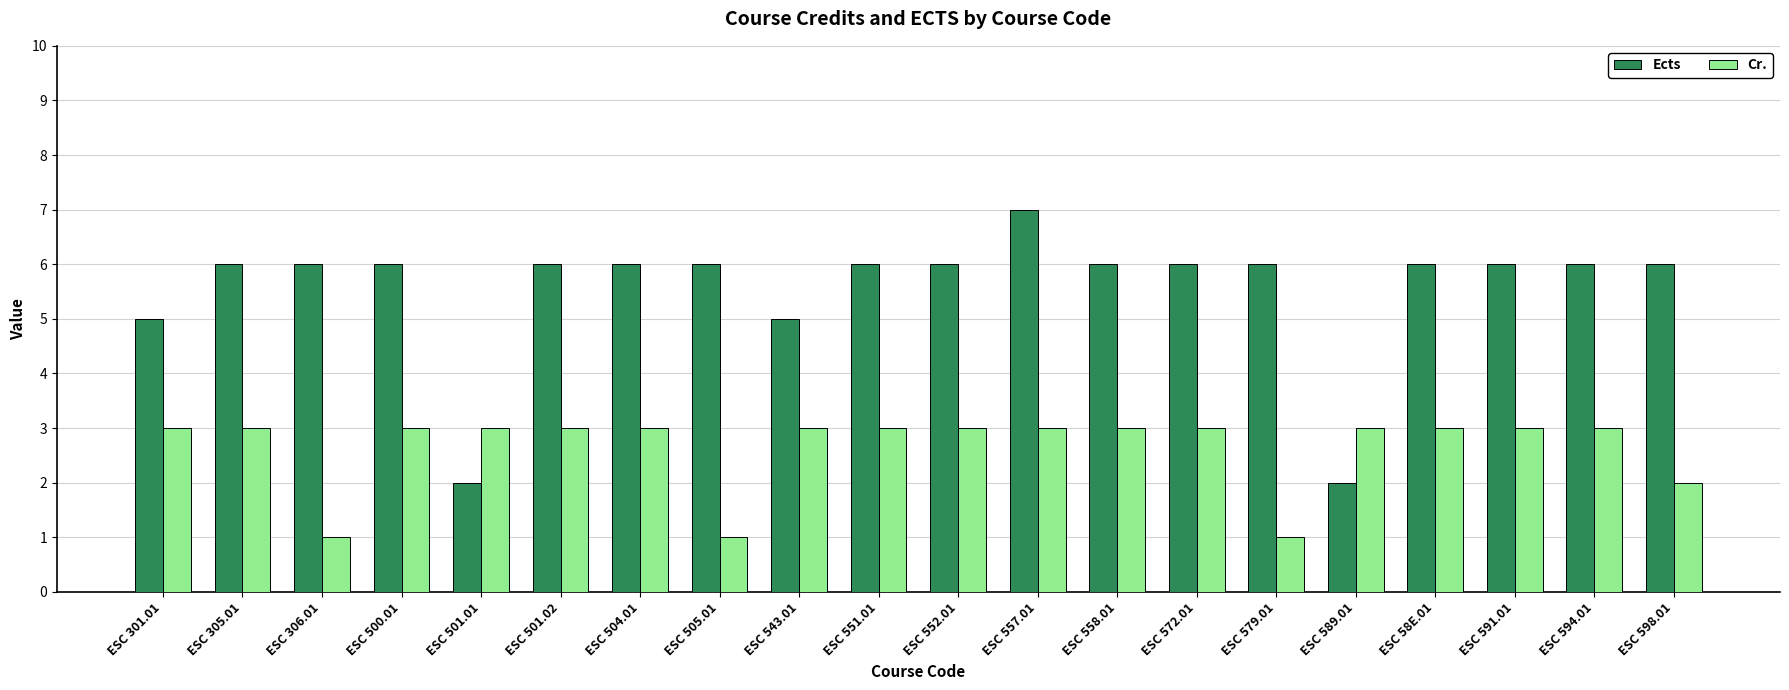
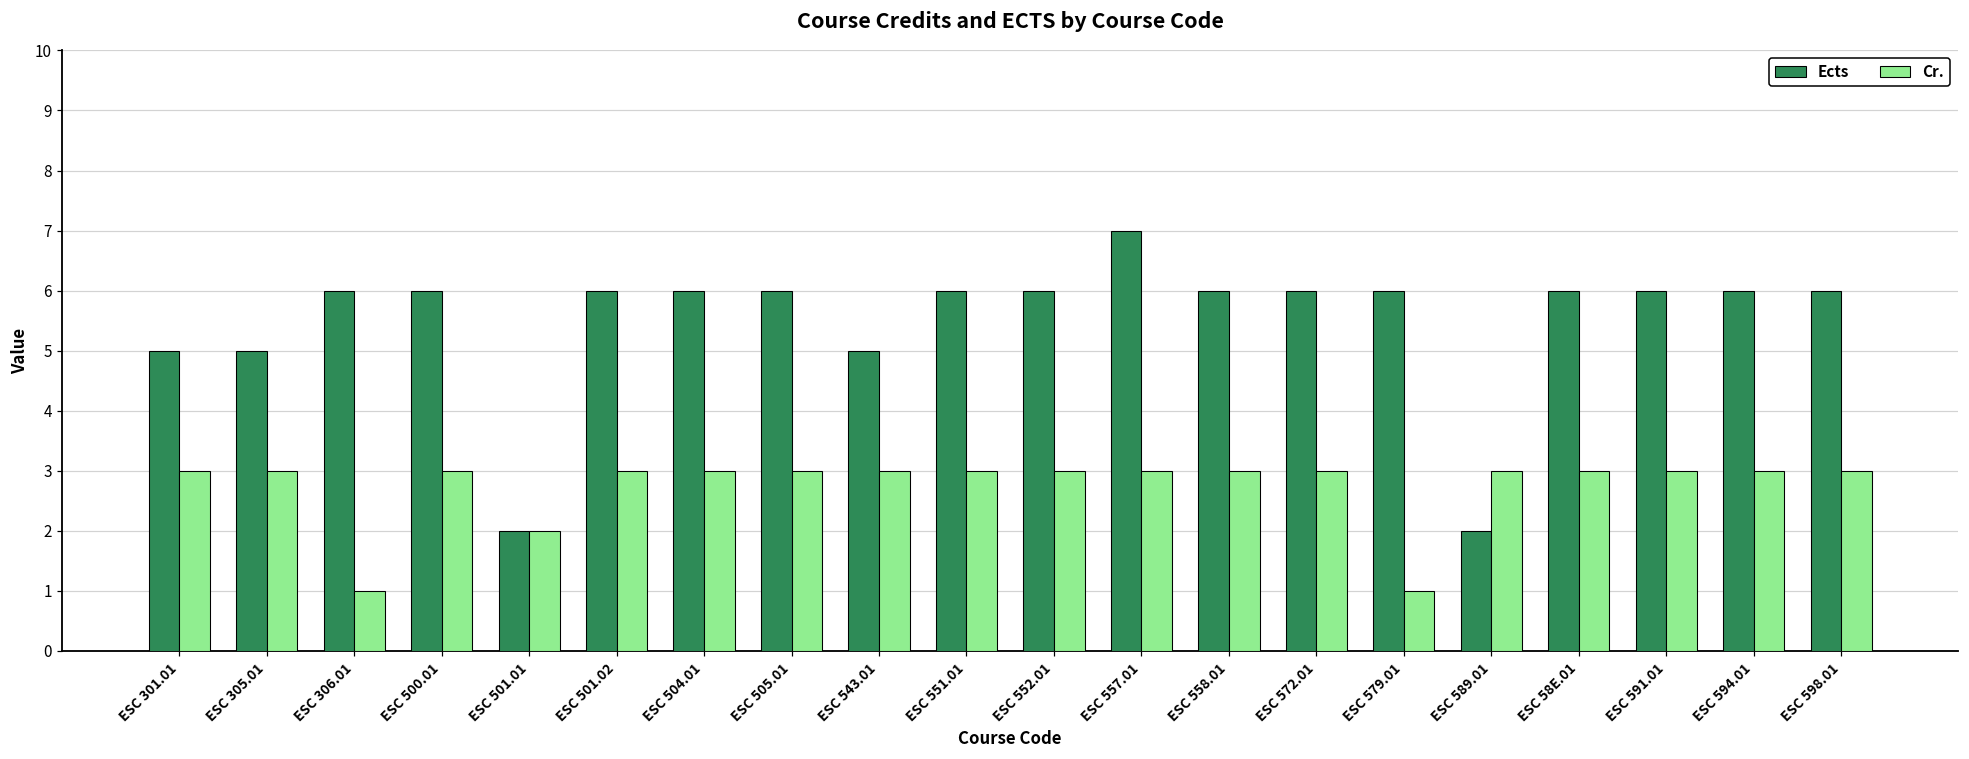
  {
    "Ects": {
      "ESC 301.01": 5,
-     "ESC 305.01": 6,
+     "ESC 305.01": 5,
      "ESC 306.01": 6,
      "ESC 500.01": 6,
      "ESC 501.01": 2,
      "ESC 501.02": 6,
      "ESC 504.01": 6,
      "ESC 505.01": 6,
      "ESC 543.01": 5,
      "ESC 551.01": 6,
      "ESC 552.01": 6,
      "ESC 557.01": 7,
      "ESC 558.01": 6,
      "ESC 572.01": 6,
      "ESC 579.01": 6,
      "ESC 589.01": 2,
      "ESC 58E.01": 6,
      "ESC 591.01": 6,
      "ESC 594.01": 6,
      "ESC 598.01": 6
    },
    "Cr.": {
      "ESC 301.01": 3,
      "ESC 305.01": 3,
      "ESC 306.01": 1,
      "ESC 500.01": 3,
-     "ESC 501.01": 3,
+     "ESC 501.01": 2,
      "ESC 501.02": 3,
      "ESC 504.01": 3,
-     "ESC 505.01": 1,
+     "ESC 505.01": 3,
      "ESC 543.01": 3,
      "ESC 551.01": 3,
      "ESC 552.01": 3,
      "ESC 557.01": 3,
      "ESC 558.01": 3,
      "ESC 572.01": 3,
      "ESC 579.01": 1,
      "ESC 589.01": 3,
      "ESC 58E.01": 3,
      "ESC 591.01": 3,
      "ESC 594.01": 3,
-     "ESC 598.01": 2
+     "ESC 598.01": 3
    }
  }
